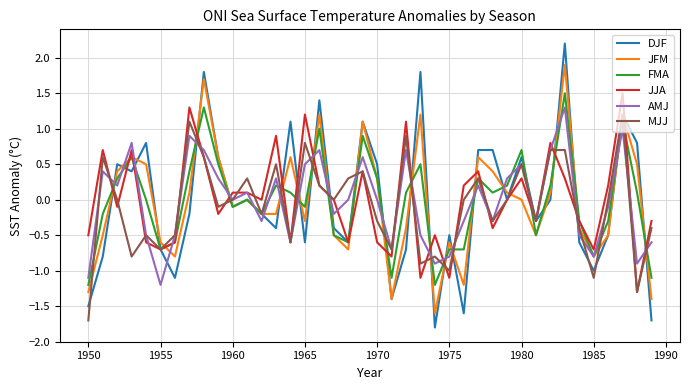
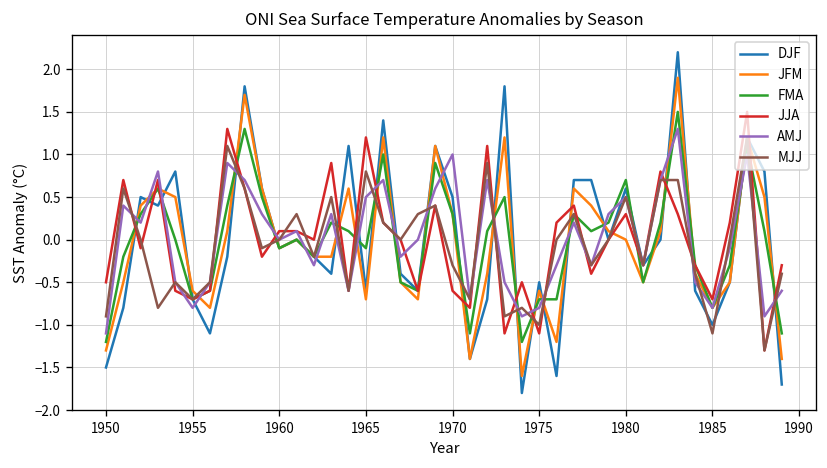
  {
    "DJF": {
      "1950": -1.5,
      "1965": -0.6,
      "1970": 0.5,
      "1975": -0.5,
      "1980": 0.6,
      "1985": -1.0
    },
    "JFM": {
      "1950": -1.3,
      "1955": -0.6,
-     "1965": -0.3,
+     "1965": -0.7,
      "1975": -0.6,
      "1980": 0.0
    },
    "FMA": {
      "1950": -1.2,
      "1965": -0.1,
      "1975": -0.7,
      "1980": 0.7
    },
    "JJA": {
      "1950": -0.5,
      "1960": 0.1,
      "1965": 1.2,
      "1970": -0.6,
      "1975": -1.1,
      "1980": 0.3,
      "1985": -0.7
    },
    "AMJ": {
      "1950": -1.1,
-     "1955": -1.2,
+     "1955": -0.8,
      "1965": 0.5,
-     "1970": 0,
+     "1970": 1,
      "1975": -0.8
    },
    "MJJ": {
-     "1950": -1.7,
+     "1950": -0.9,
      "1965": 0.8,
      "1970": -0.3,
      "1975": -1.0,
      "1985": -1.1
    }
  }
